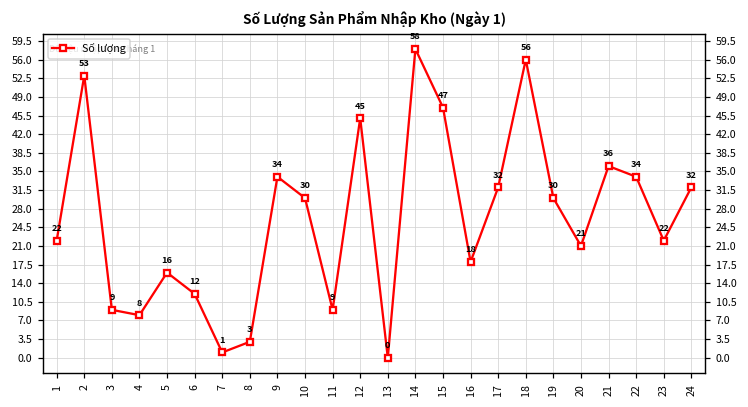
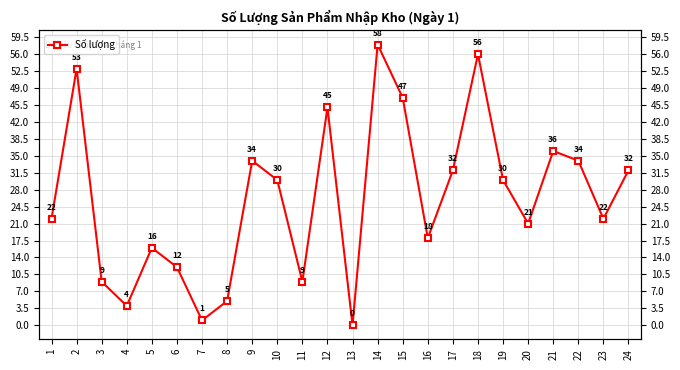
  {
    "1": 22,
    "3": 9,
-   "4": 8,
+   "4": 4,
    "5": 16,
    "6": 12,
    "7": 1,
-   "8": 3,
+   "8": 5,
    "9": 34,
    "10": 30,
    "11": 9,
    "12": 45,
    "13": 0,
    "14": 58,
    "15": 47,
    "16": 18,
    "17": 32,
    "18": 56,
    "19": 30,
    "20": 21,
    "21": 36,
    "22": 34,
    "23": 22,
    "24": 32
  }
